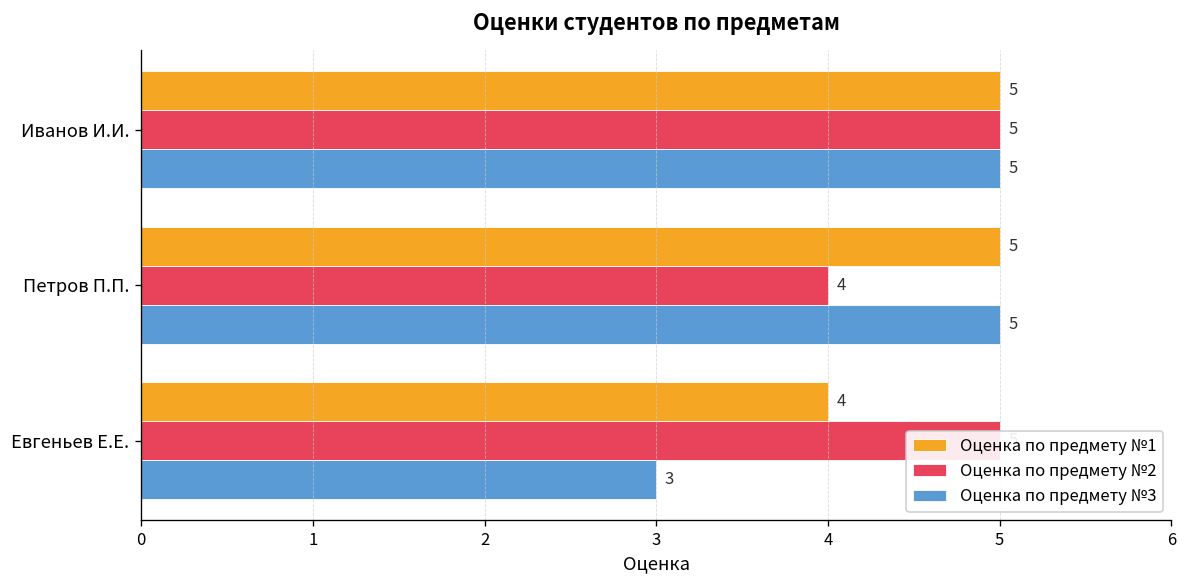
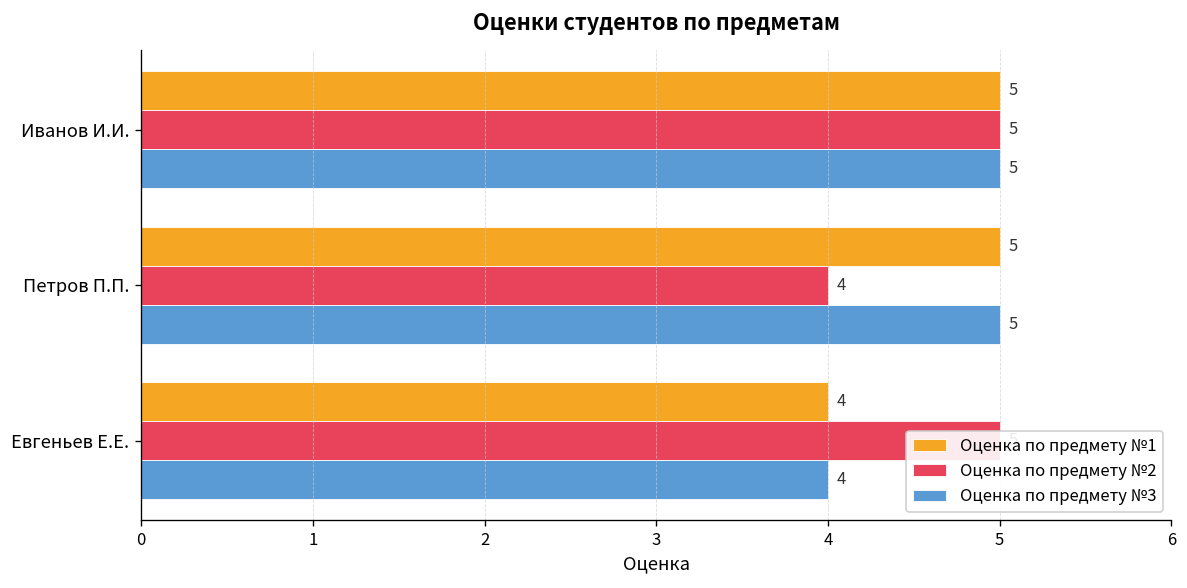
  {
    "Оценка по предмету №1": {
      "Иванов И.И.": 5,
      "Петров П.П.": 5,
      "Евгеньев Е.Е.": 4
    },
    "Оценка по предмету №2": {
      "Иванов И.И.": 5,
      "Петров П.П.": 4
    },
    "Оценка по предмету №3": {
      "Иванов И.И.": 5,
      "Петров П.П.": 5,
-     "Евгеньев Е.Е.": 3
+     "Евгеньев Е.Е.": 4
    }
  }
